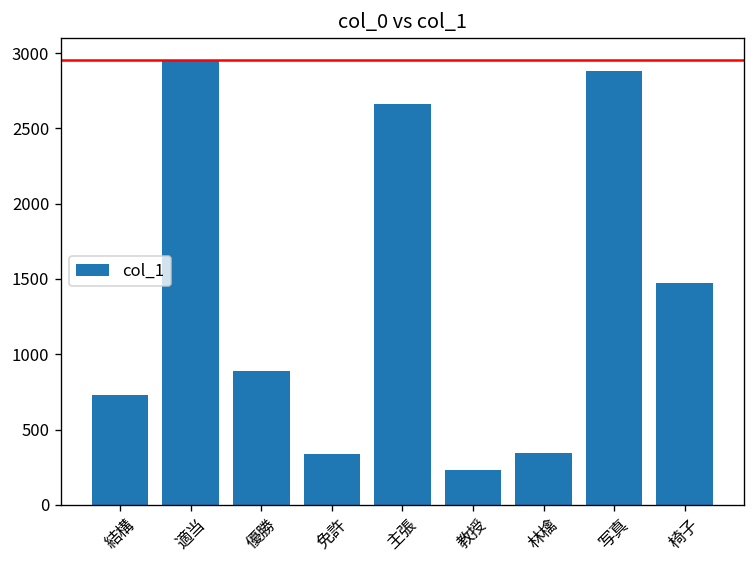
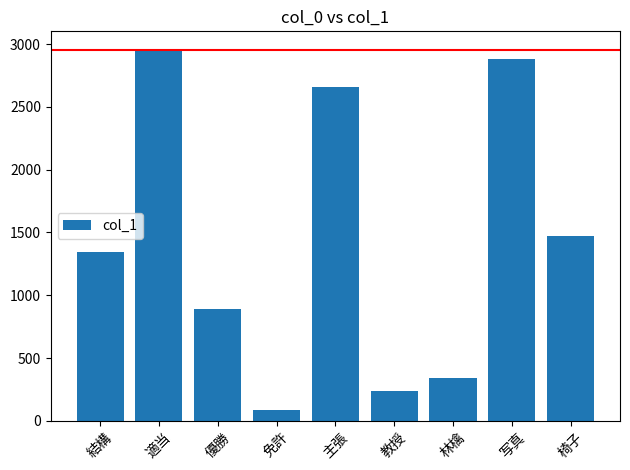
  {
-   "結構": 730,
+   "結構": 1340,
    "適当": 2960,
    "優勝": 890,
-   "免許": 340,
+   "免許": 90,
    "主張": 2660,
    "教授": 230,
    "林檎": 340,
    "写真": 2880,
    "椅子": 1470
  }
